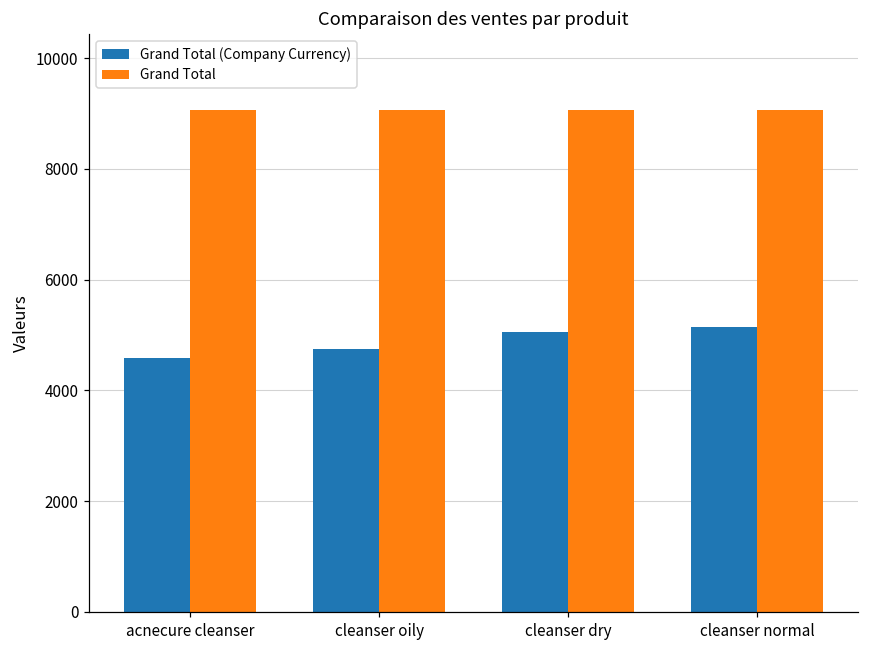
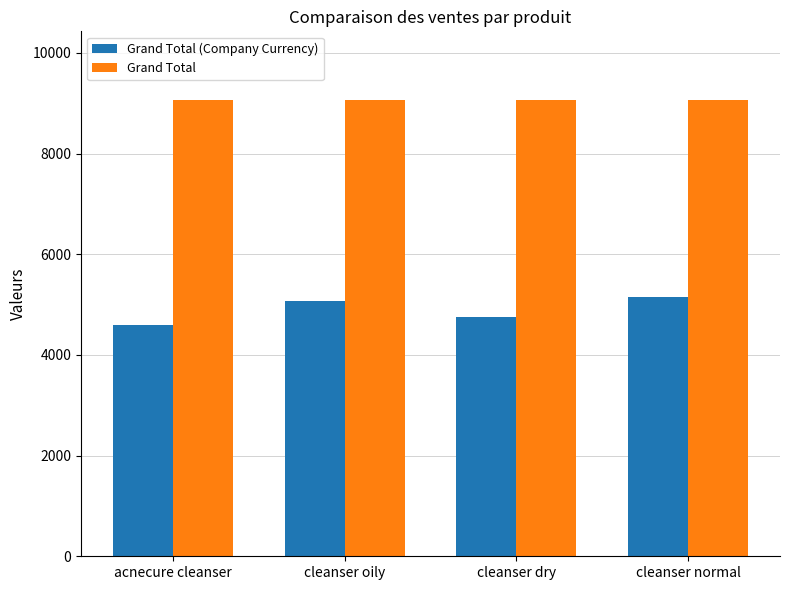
  {
    "Grand Total (Company Currency)": {
      "acnecure cleanser": 4600,
-     "cleanser oily": 4800,
-     "cleanser dry": 5100,
+     "cleanser oily": 5100,
+     "cleanser dry": 4800,
      "cleanser normal": 5200
    },
    "Grand Total": {
      "acnecure cleanser": 9100,
      "cleanser oily": 9100,
      "cleanser dry": 9100,
      "cleanser normal": 9100
    }
  }
